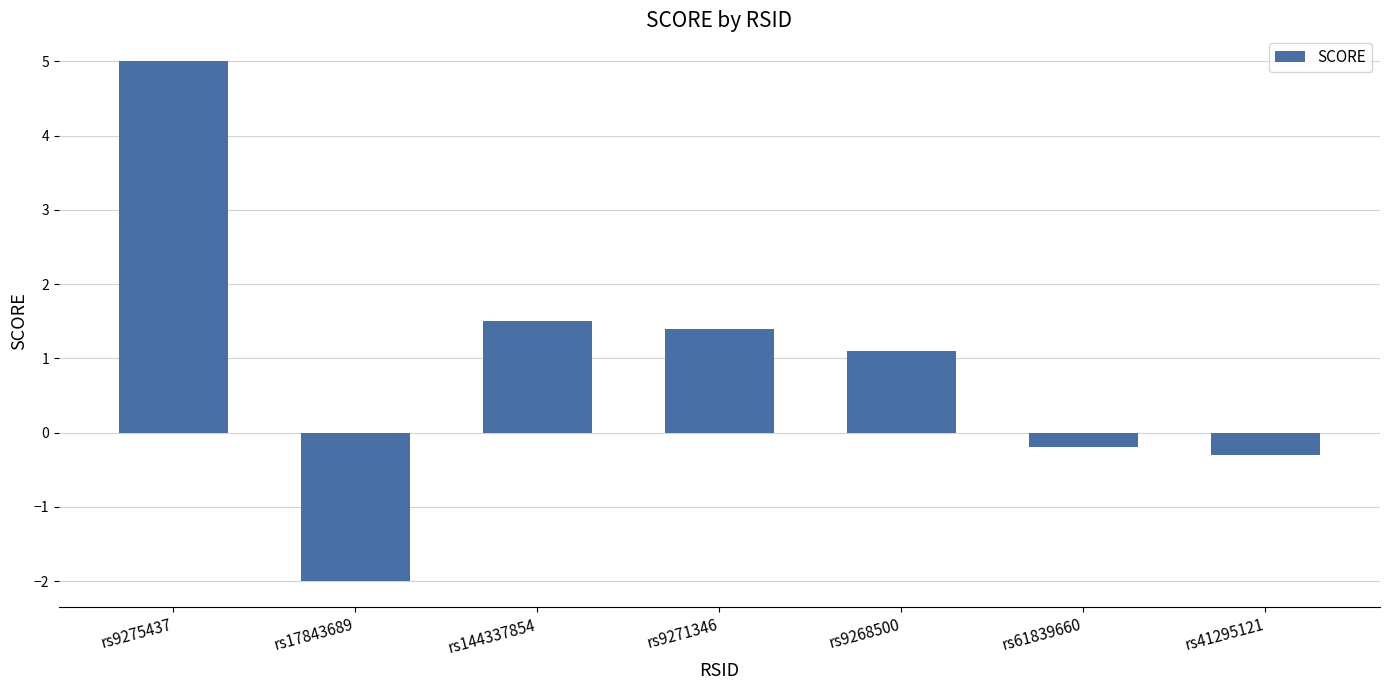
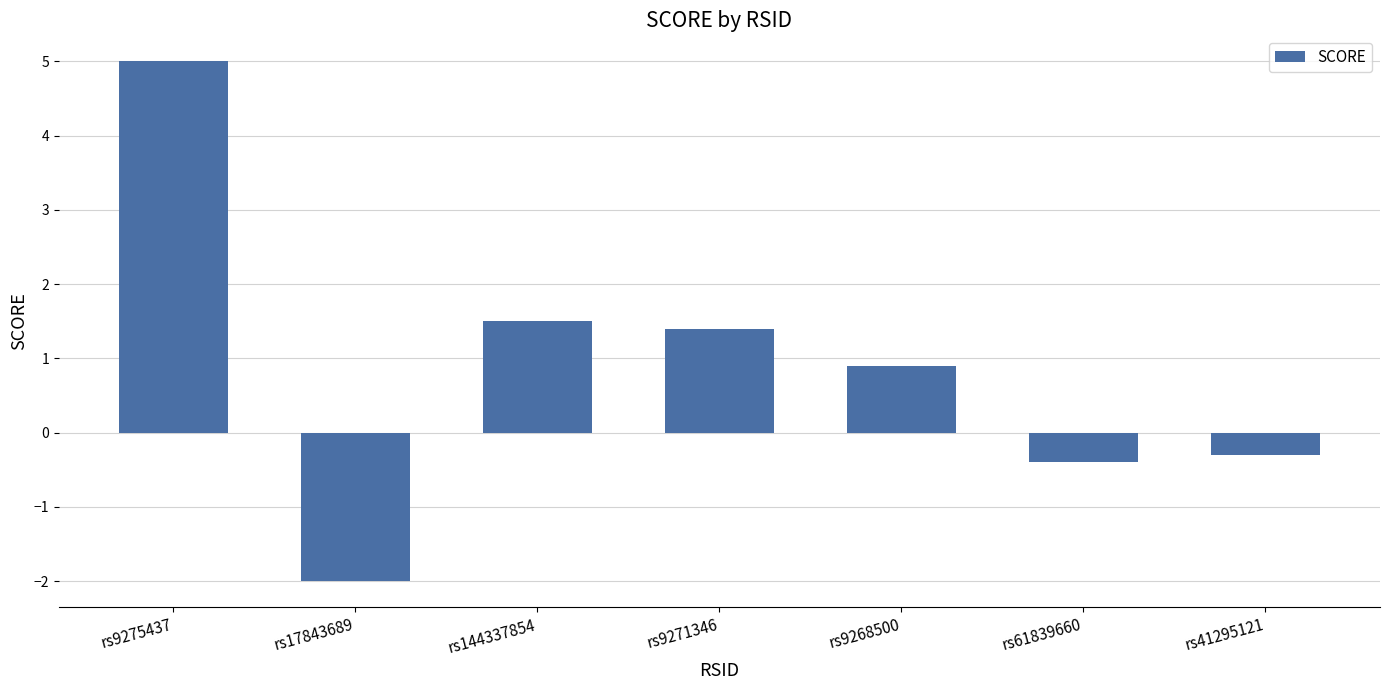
  {
    "rs9275437": 5.0,
    "rs17843689": -2.0,
    "rs144337854": 1.5,
    "rs9271346": 1.4,
-   "rs9268500": 1.1,
-   "rs61839660": -0.2,
+   "rs9268500": 0.9,
+   "rs61839660": -0.4,
    "rs41295121": -0.3
  }
